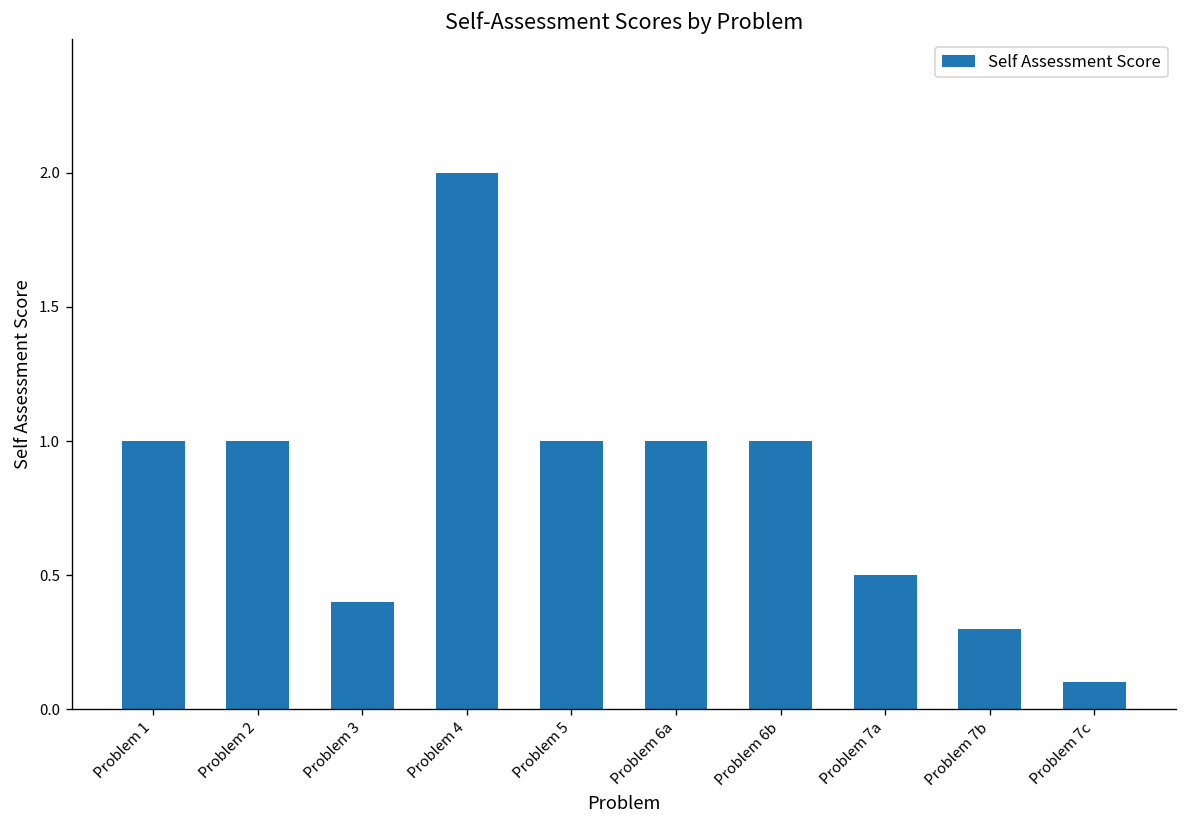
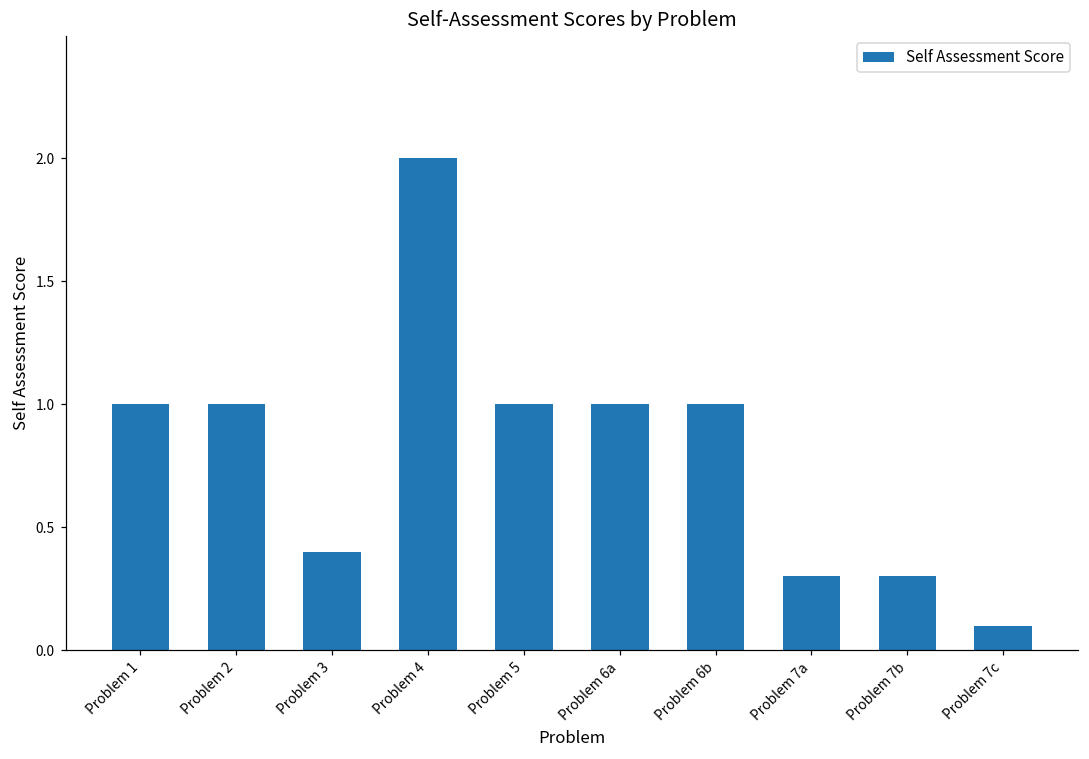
  {
    "Problem 1": 1.0,
    "Problem 2": 1.0,
    "Problem 3": 0.4,
    "Problem 4": 2.0,
    "Problem 5": 1.0,
    "Problem 6a": 1.0,
    "Problem 6b": 1.0,
-   "Problem 7a": 0.5,
+   "Problem 7a": 0.3,
    "Problem 7b": 0.3,
    "Problem 7c": 0.1
  }
